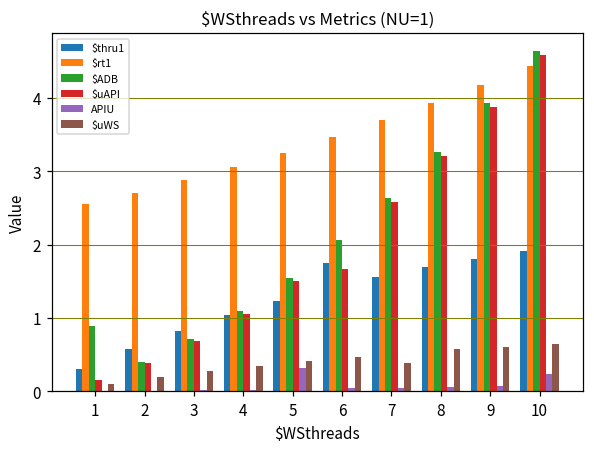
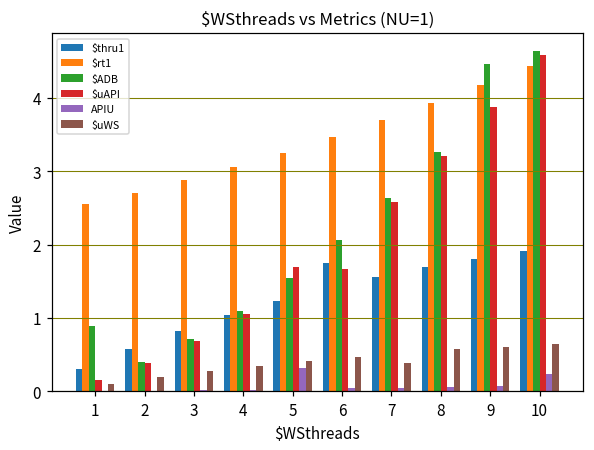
  {
    "$thru1": {
      "1": 0.3,
      "2": 0.6,
      "3": 0.8,
      "4": 1.0,
      "5": 1.2,
      "6": 1.8,
      "7": 1.6,
      "8": 1.7,
      "9": 1.8,
      "10": 1.9
    },
    "$rt1": {
      "1": 2.5,
      "2": 2.7,
      "3": 2.9,
      "4": 3.1,
      "5": 3.3,
      "6": 3.5,
      "7": 3.7,
      "8": 3.9,
      "9": 4.2,
      "10": 4.4
    },
    "$ADB": {
      "1": 0.9,
      "2": 0.4,
      "3": 0.7,
      "4": 1.1,
      "5": 1.5,
      "6": 2.1,
      "7": 2.6,
      "8": 3.3,
-     "9": 3.9,
+     "9": 4.5,
      "10": 4.6
    },
    "$uAPI": {
      "1": 0.2,
      "2": 0.4,
      "3": 0.7,
      "4": 1.1,
-     "5": 1.5,
+     "5": 1.7,
      "6": 1.7,
      "7": 2.6,
      "8": 3.2,
      "9": 3.9,
      "10": 4.6
    },
    "APIU": {
      "5": 0.3,
      "6": 0.0,
      "7": 0.1,
      "8": 0.1,
      "9": 0.1,
      "10": 0.2
    },
    "$uWS": {
      "1": 0.1,
      "2": 0.2,
      "3": 0.3,
      "4": 0.4,
      "5": 0.4,
      "6": 0.5,
      "7": 0.4,
      "8": 0.6,
      "9": 0.6,
      "10": 0.6
    }
  }
